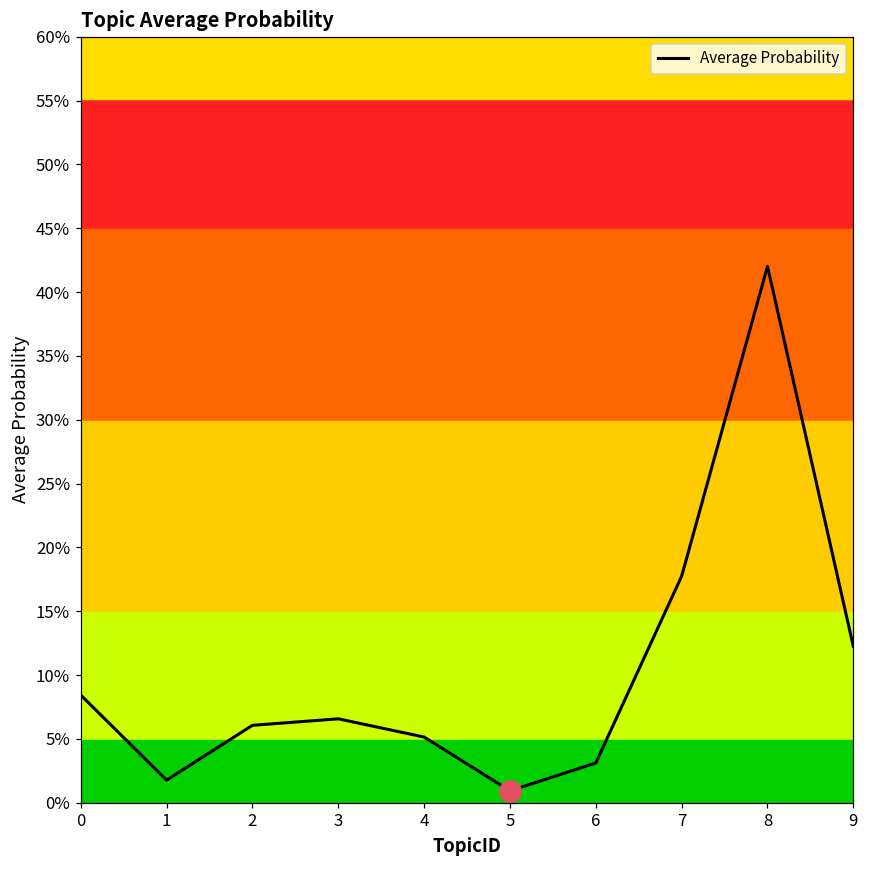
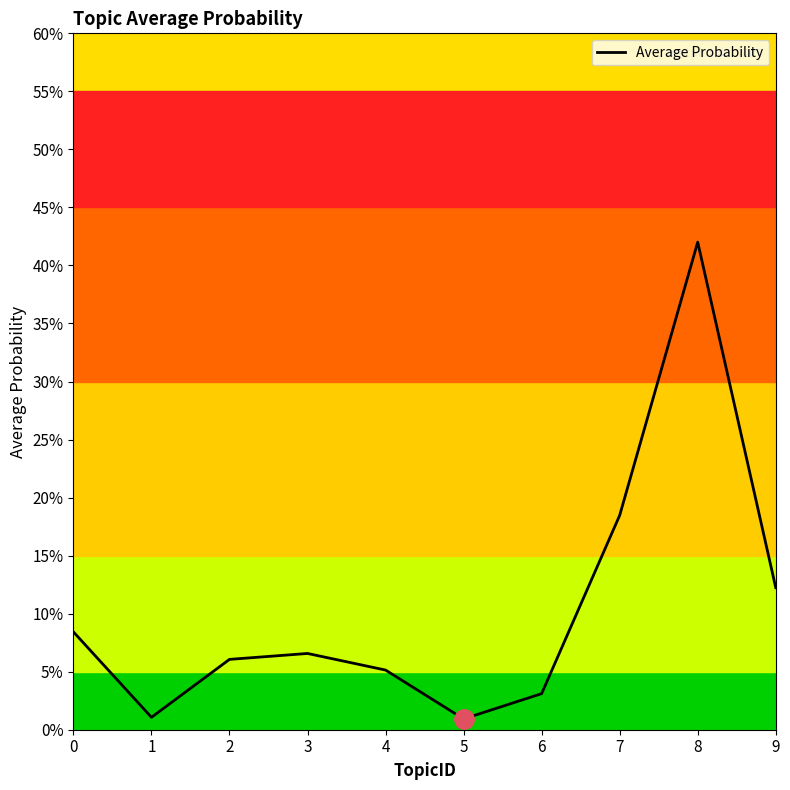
  {
    "Average Probability": {
      "0": "8.4%",
-     "1": "1.8%",
+     "1": "1.1%",
      "2": "6.1%",
      "3": "6.6%",
      "4": "5.1%",
      "6": "3.1%",
-     "7": "17.7%",
+     "7": "18.5%",
      "8": "42.0%",
      "9": "12.2%"
    }
  }
